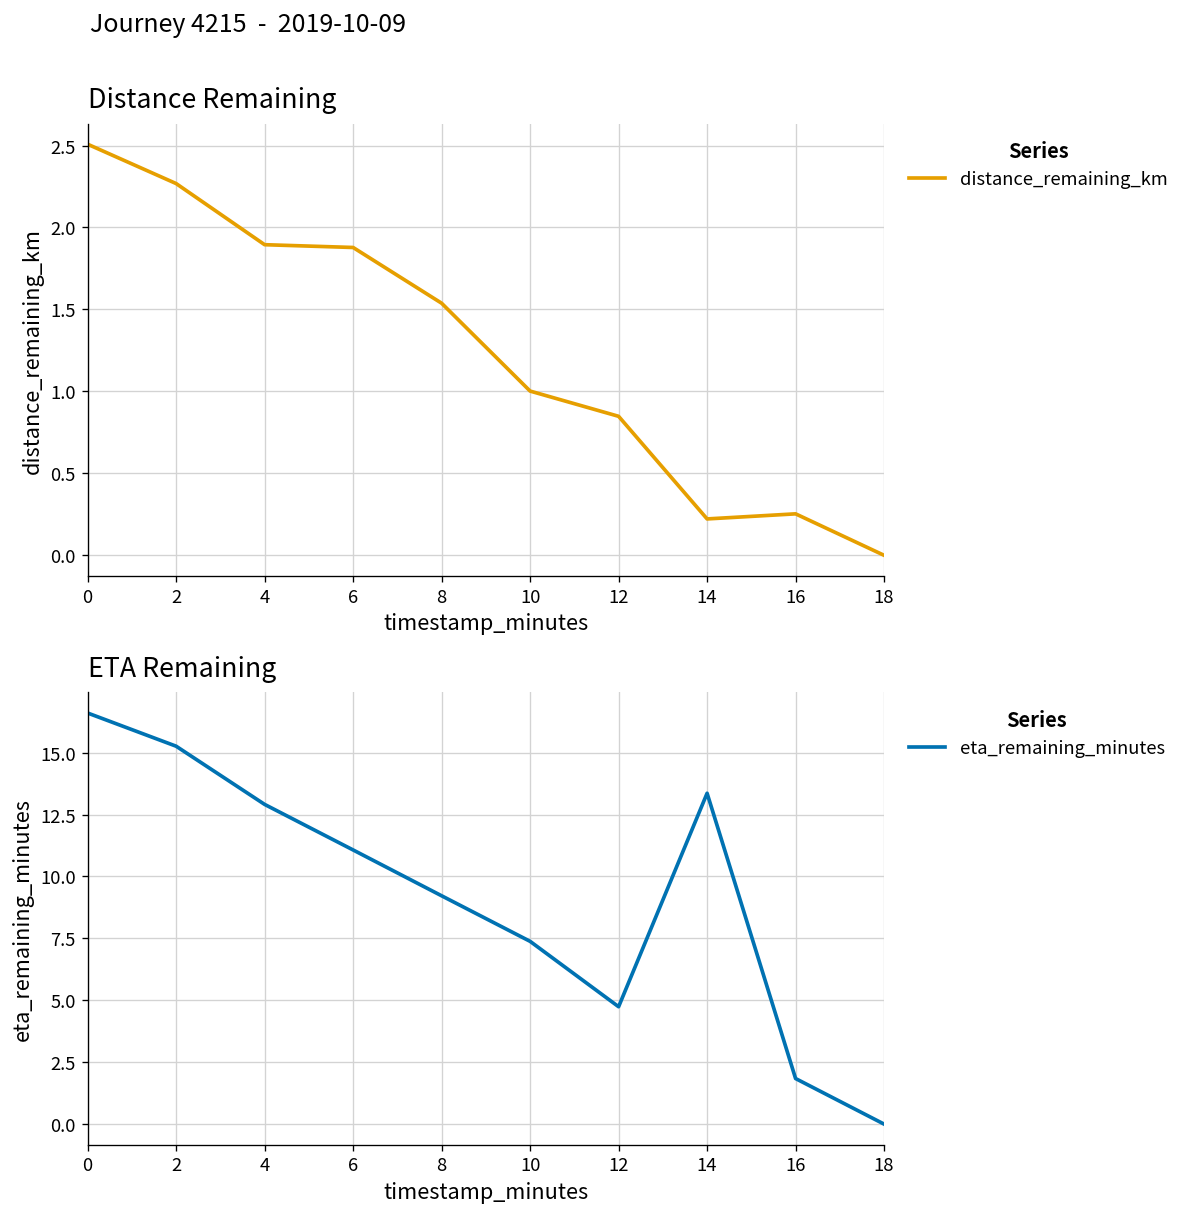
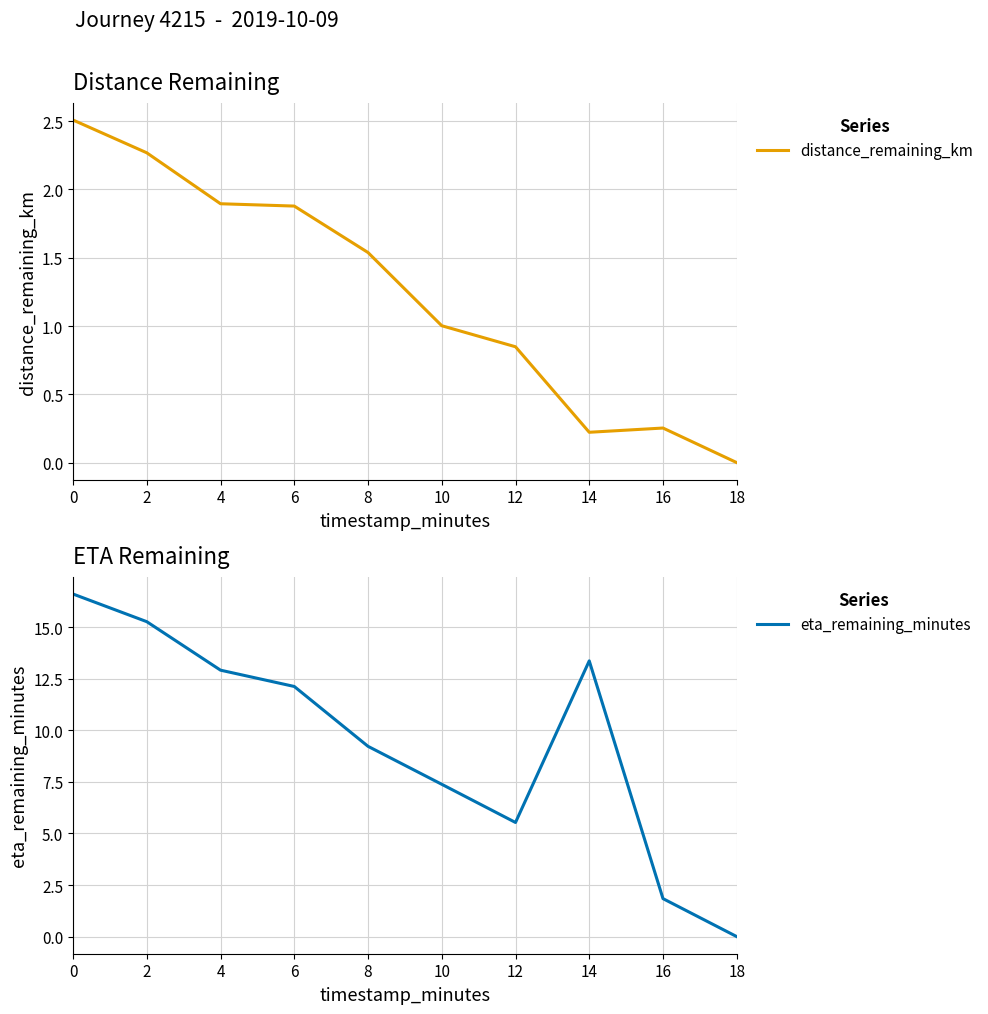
  {
    "Distance Remaining": {
      "0": 2.51,
      "2": 2.27,
      "4": 1.90,
      "6": 1.88,
      "8": 1.54,
      "10": 1.00,
      "12": 0.85,
      "14": 0.22,
      "16": 0.25,
      "18": 0.00
    },
    "ETA Remaining": {
      "0": 16.6,
      "2": 15.3,
      "4": 12.9,
-     "6": 11.1,
+     "6": 12.1,
      "8": 9.2,
      "10": 7.4,
-     "12": 4.7,
+     "12": 5.5,
      "14": 13.4,
      "16": 1.8,
      "18": 0.0
    }
  }
